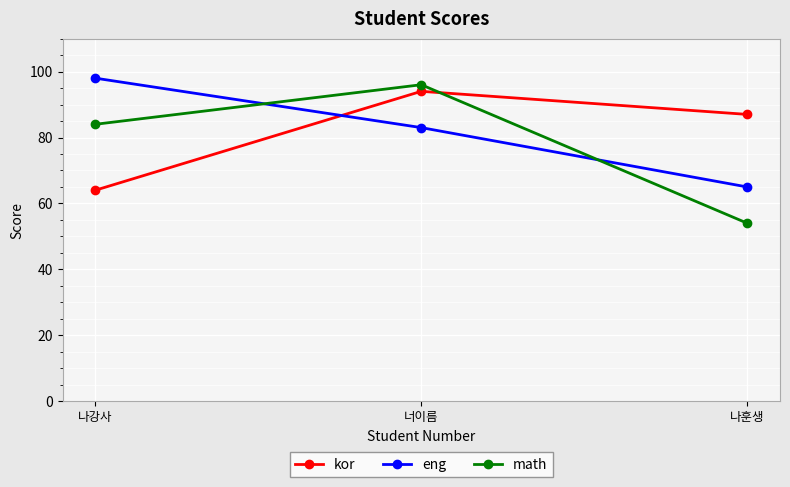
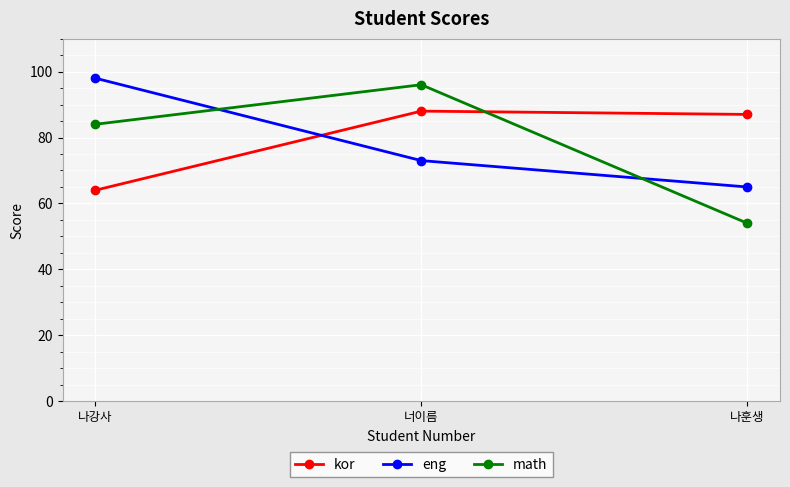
  {
    "kor": {
      "나강사": 64,
-     "너이름": 94,
+     "너이름": 88,
      "나훈생": 87
    },
    "eng": {
      "나강사": 98,
-     "너이름": 83,
+     "너이름": 73,
      "나훈생": 65
    },
    "math": {
      "나강사": 84,
      "너이름": 96,
      "나훈생": 54
    }
  }
